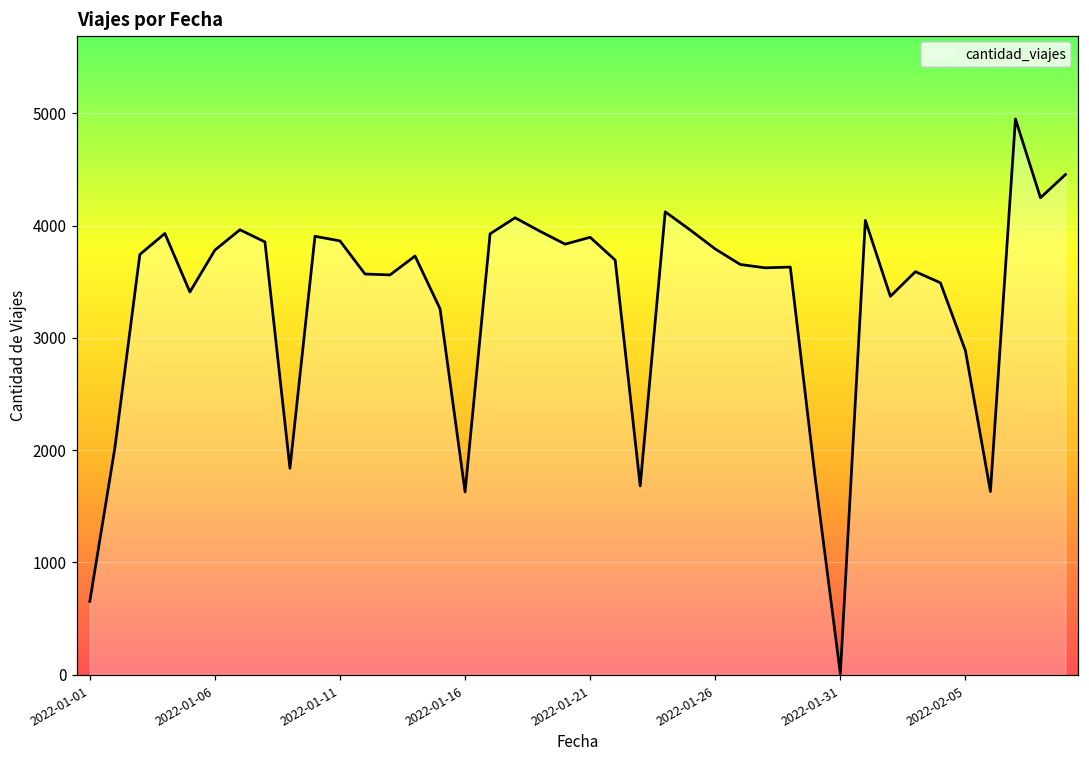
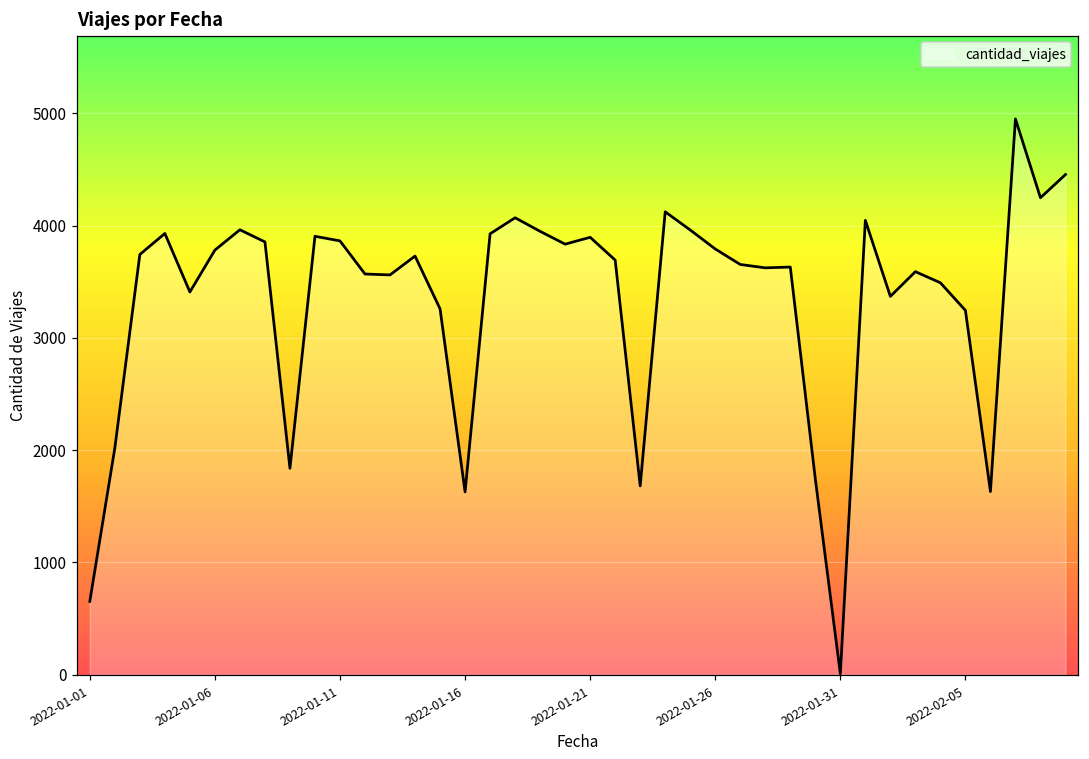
  {
    "2022-01-01": 650,
    "2022-01-06": 3780,
    "2022-01-11": 3860,
    "2022-01-16": 1630,
    "2022-01-21": 3900,
    "2022-01-26": 3790,
    "2022-01-31": 10,
-   "2022-02-05": 2890
+   "2022-02-05": 3240
  }
